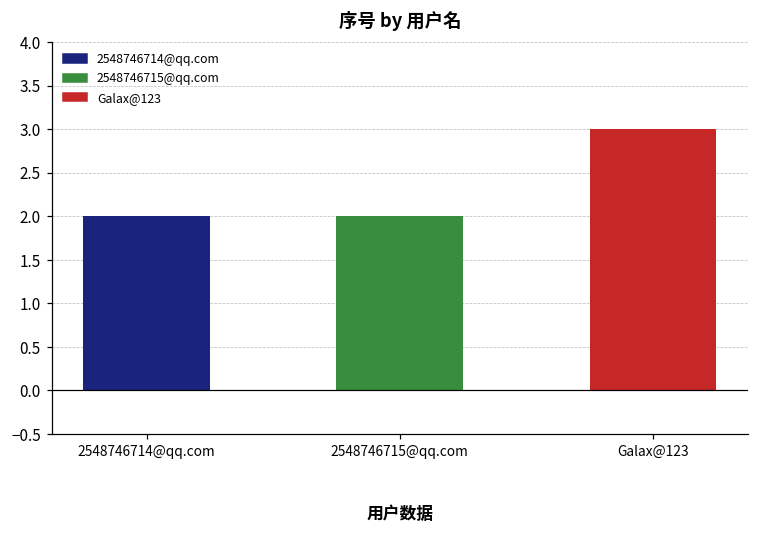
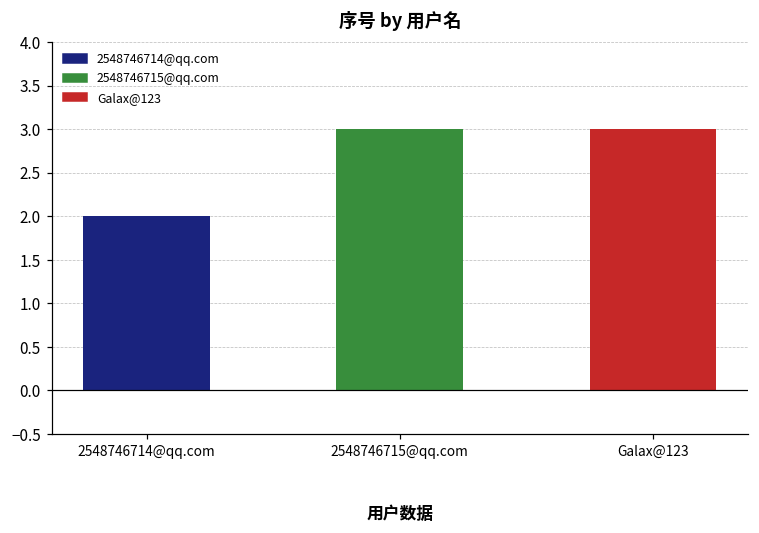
  {
    "2548746714@qq.com": 2,
-   "2548746715@qq.com": 2,
+   "2548746715@qq.com": 3,
    "Galax@123": 3
  }
